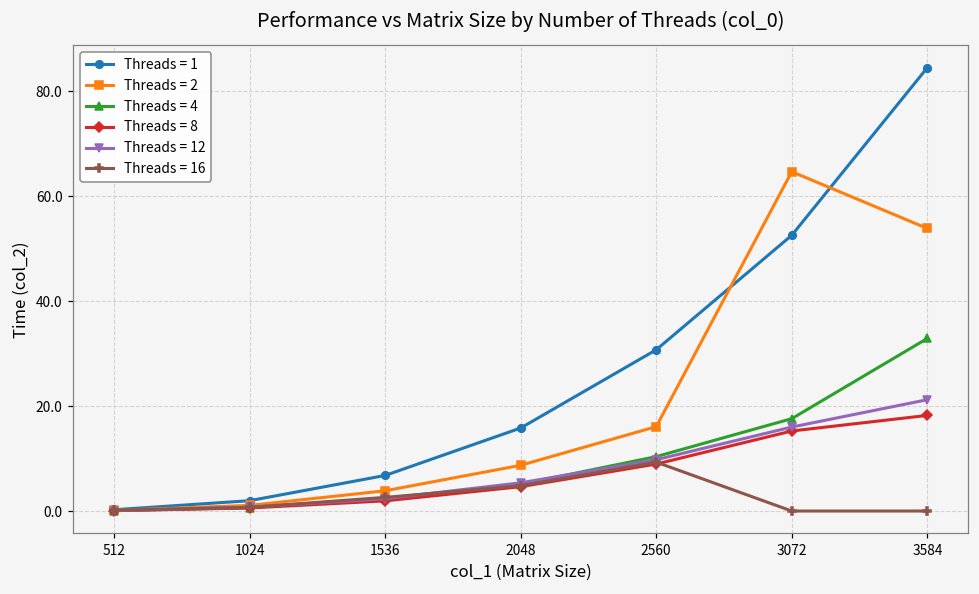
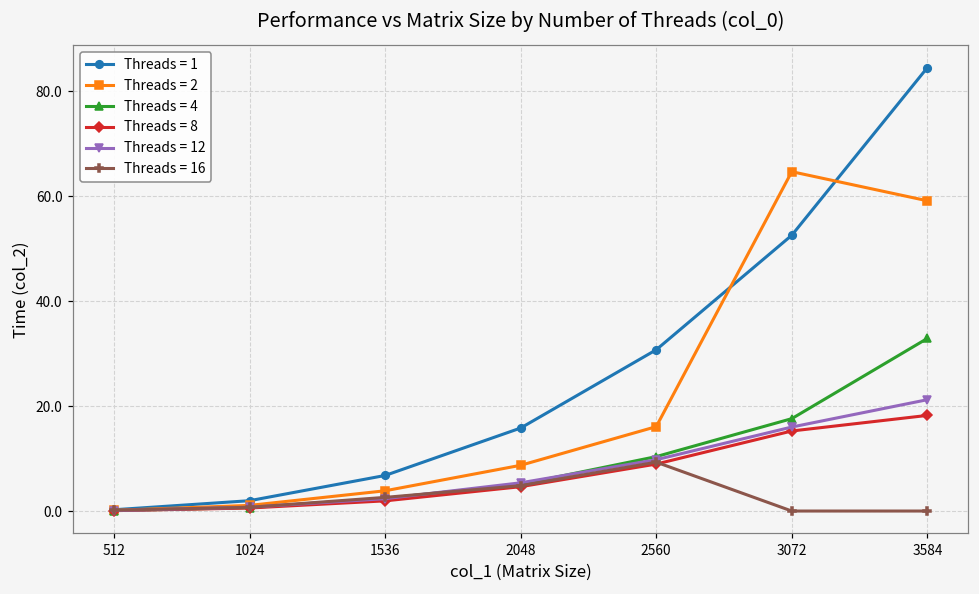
  {
    "Threads = 1": {
      "1024": 2,
      "1536": 7,
      "2048": 16,
      "2560": 31,
      "3072": 53,
      "3584": 84
    },
    "Threads = 2": {
      "1536": 4,
      "2048": 9,
      "2560": 16,
      "3072": 65,
-     "3584": 54
+     "3584": 59
    },
    "Threads = 4": {
      "2560": 10,
      "3072": 18,
      "3584": 33
    },
    "Threads = 8": {
      "3072": 15,
      "3584": 18
    },
    "Threads = 12": {
      "3072": 16,
      "3584": 21
    },
    "Threads = 16": {
      "3072": 0,
      "3584": 0
    }
  }
